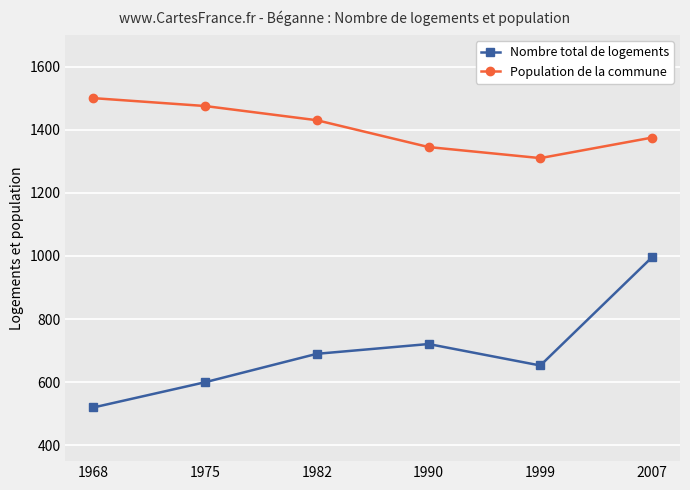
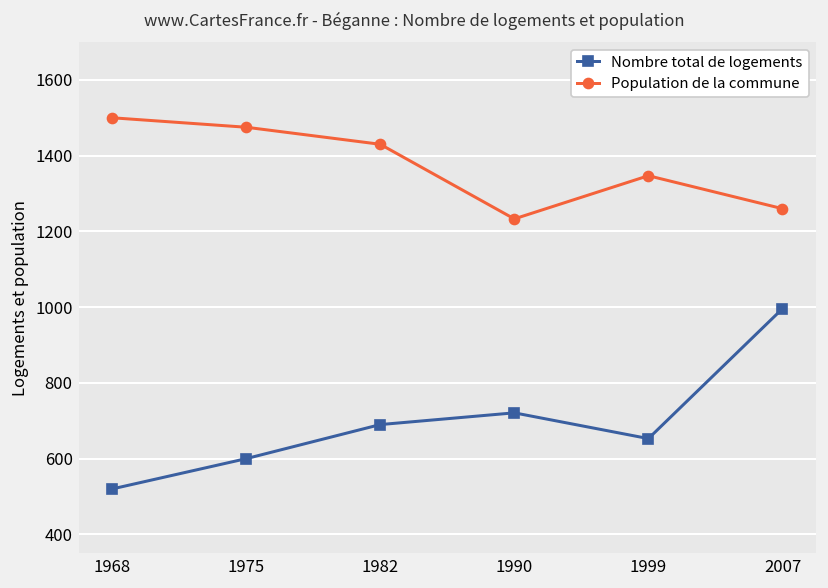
  {
    "Nombre total de logements": {
      "1968": 520,
      "1975": 600,
      "1982": 690,
      "1990": 720,
      "1999": 650,
      "2007": 1000
    },
    "Population de la commune": {
      "1968": 1500,
      "1975": 1480,
      "1982": 1430,
-     "1990": 1350,
-     "1999": 1310,
-     "2007": 1380
+     "1990": 1230,
+     "1999": 1350,
+     "2007": 1260
    }
  }
